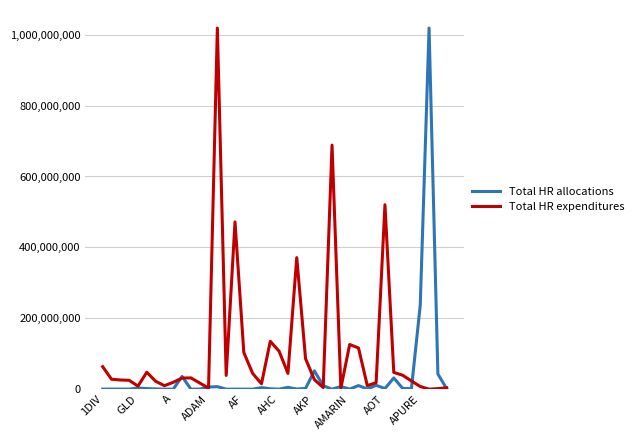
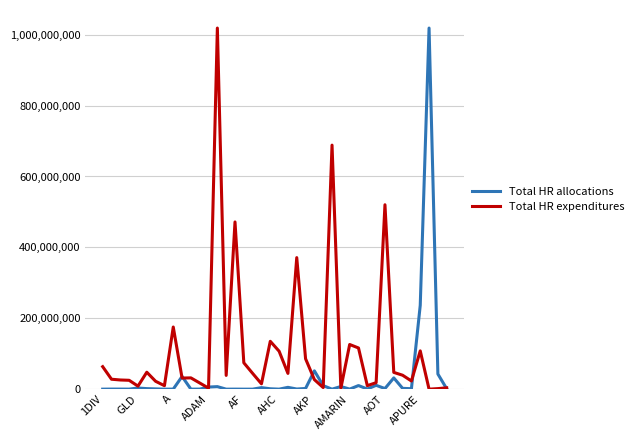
  {
    "Total HR allocations": {
      "1DIV": "0",
      "A": "0",
      "AF": "0",
      "AHC": "0",
      "AKP": "50,000,000",
      "AMARIN": "0",
      "AOT": "0",
      "APURE": "240,000,000"
    },
    "Total HR expenditures": {
      "1DIV": "60,000,000",
-     "A": "20,000,000",
-     "AF": "100,000,000",
+     "A": "180,000,000",
+     "AF": "70,000,000",
      "AHC": "110,000,000",
      "AKP": "30,000,000",
      "AMARIN": "130,000,000",
      "AOT": "520,000,000",
-     "APURE": "10,000,000"
+     "APURE": "110,000,000"
    }
  }
